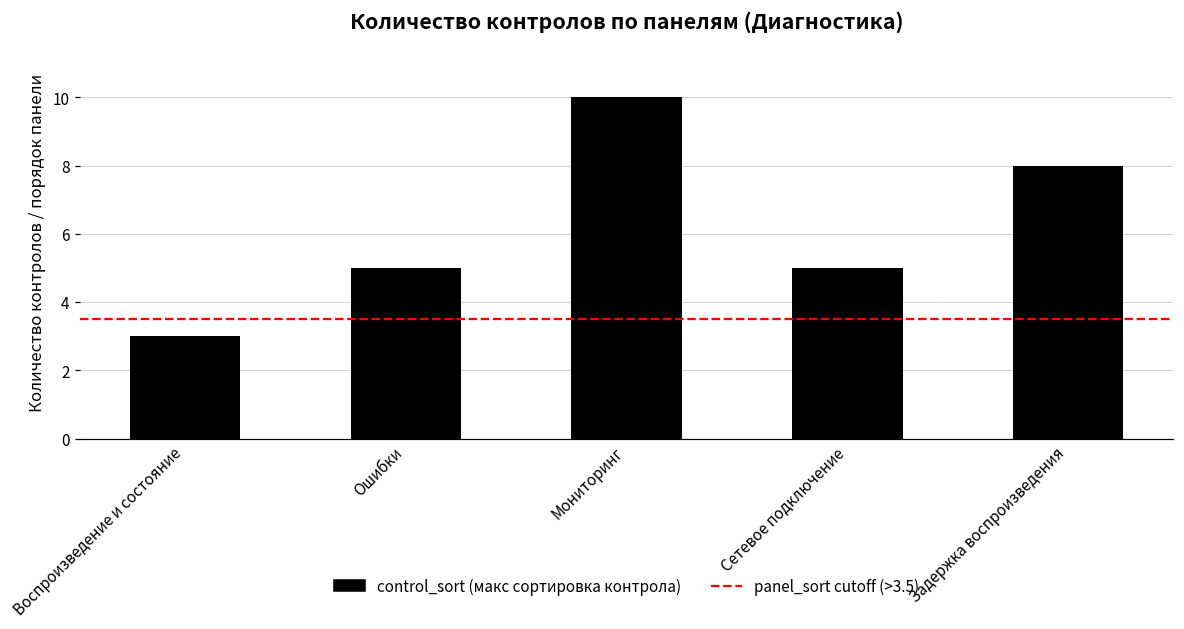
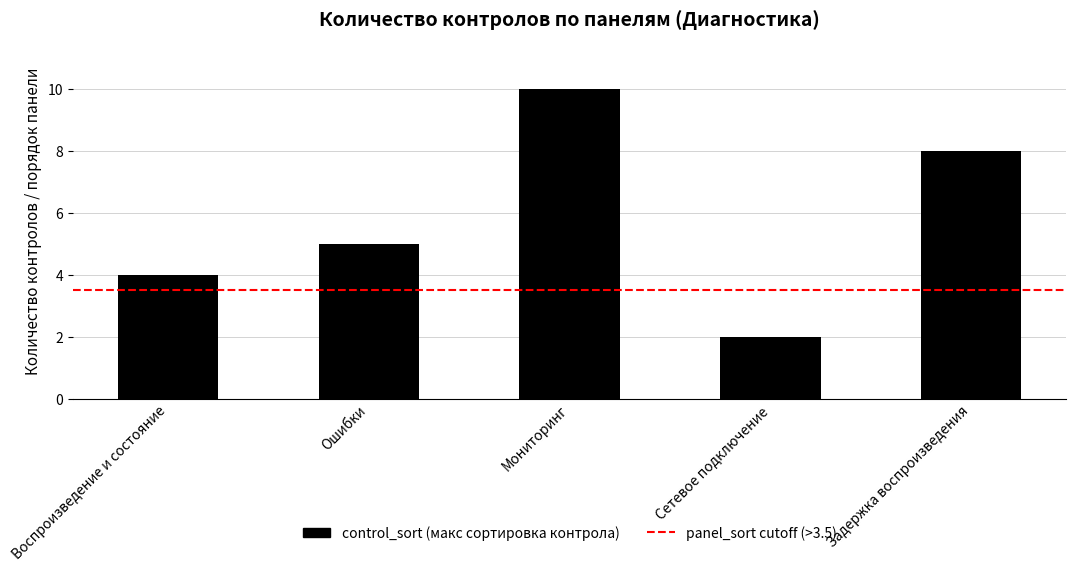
  {
-   "Воспроизведение и состояние": 3,
+   "Воспроизведение и состояние": 4,
    "Ошибки": 5,
    "Мониторинг": 10,
-   "Сетевое подключение": 5,
+   "Сетевое подключение": 2,
    "Задержка воспроизведения": 8
  }
